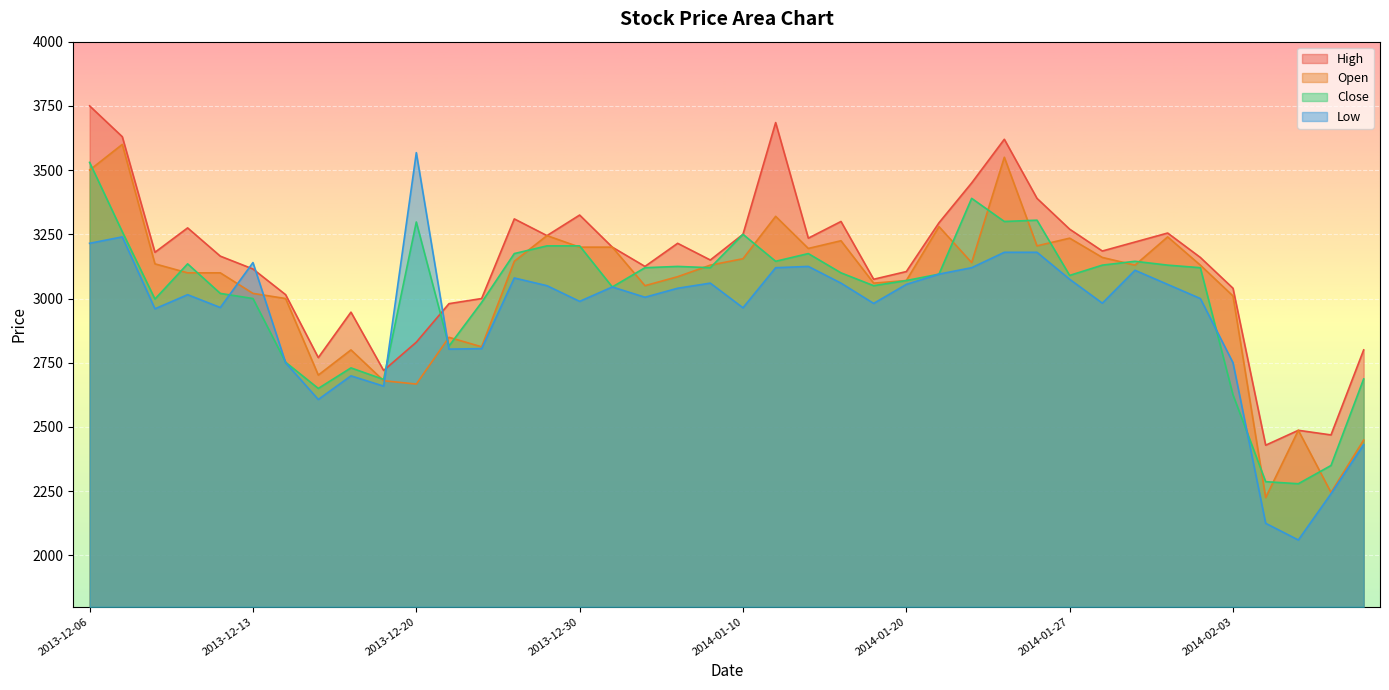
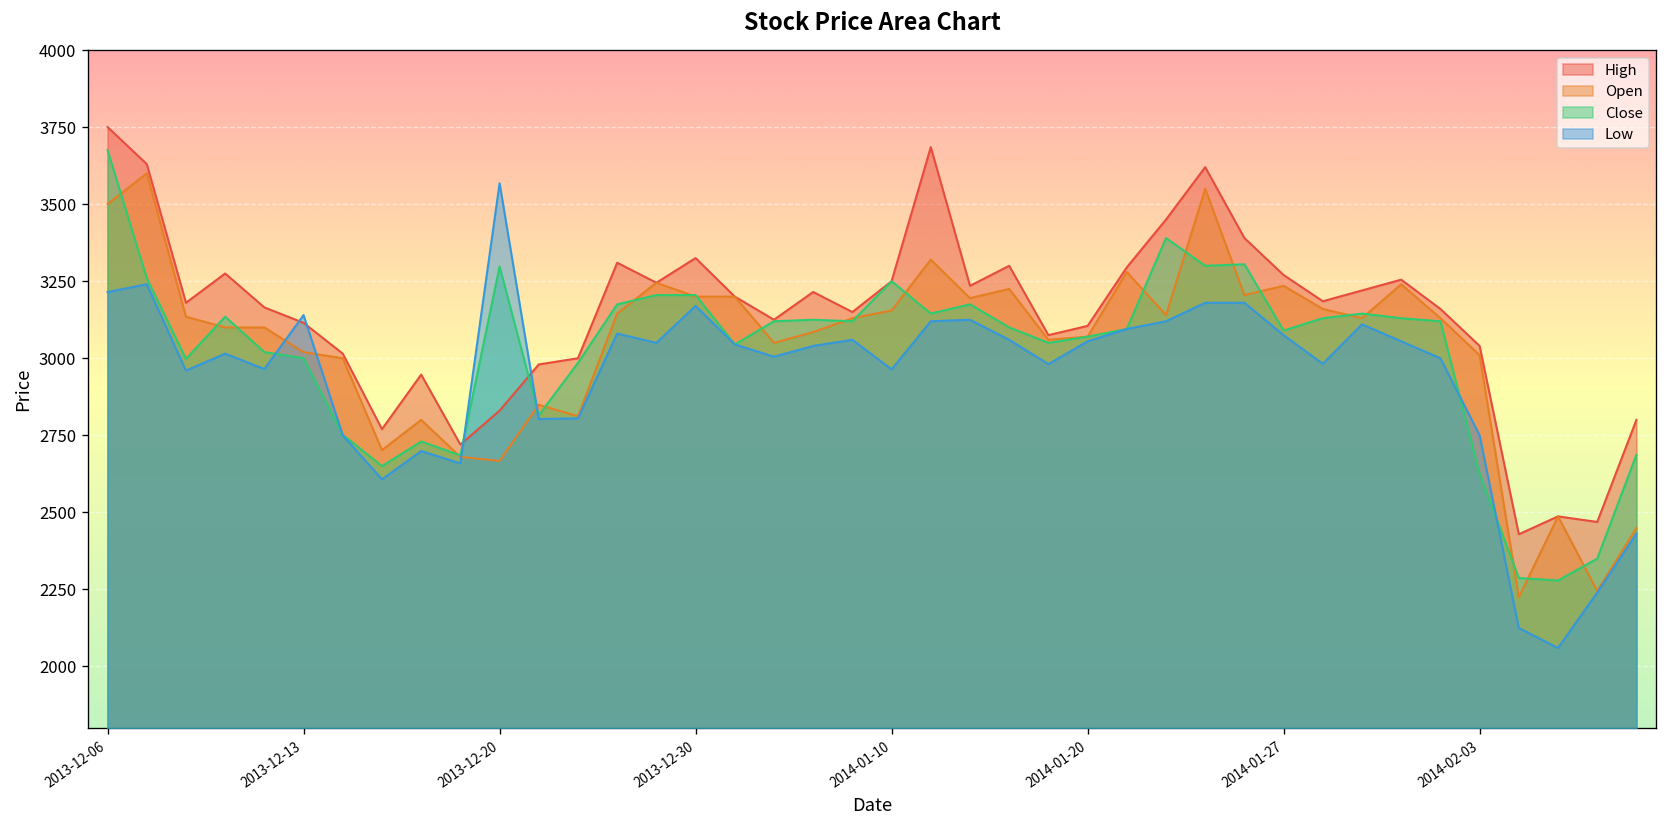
  {
    "Close": {
-     "2013-12-06": 3530,
+     "2013-12-06": 3680,
      "2013-12-13": 3000,
      "2013-12-20": 3300,
      "2014-01-27": 3090,
      "2014-02-03": 2630
    },
    "Low": {
      "2013-12-06": 3220,
      "2013-12-13": 3140,
      "2013-12-20": 3570,
-     "2013-12-30": 2990,
+     "2013-12-30": 3170,
      "2014-01-10": 2960,
      "2014-01-20": 3060,
      "2014-01-27": 3080,
      "2014-02-03": 2750
    }
  }
